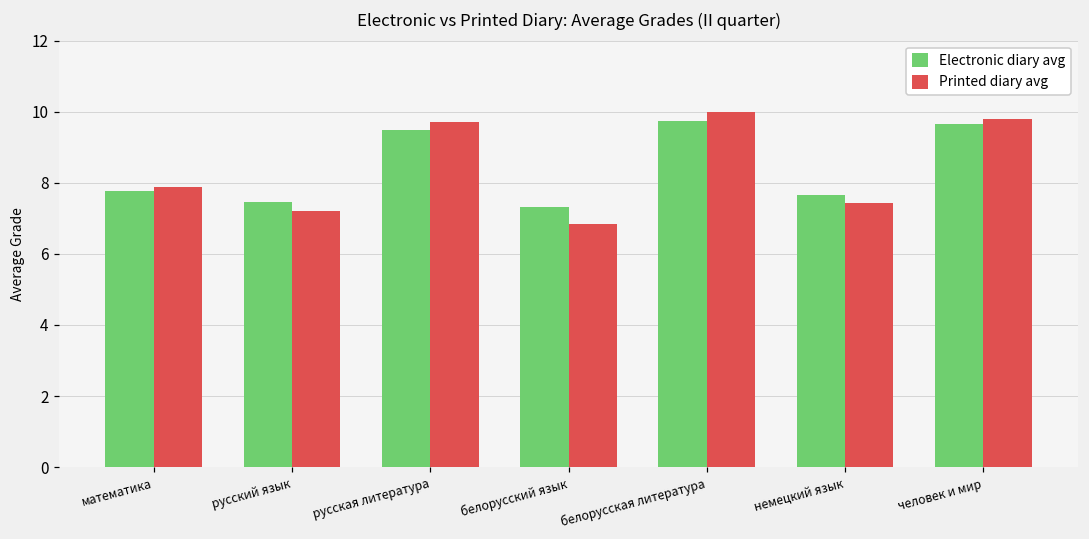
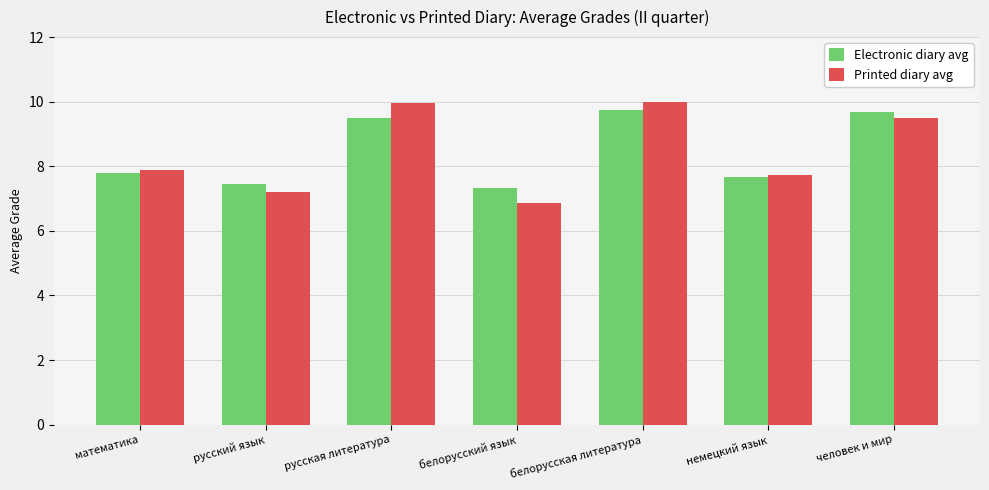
  {
    "Electronic diary avg": {
      "математика": 7.8,
      "русский язык": 7.5,
      "русская литература": 9.5,
      "белорусский язык": 7.3,
      "белорусская литература": 9.8,
      "немецкий язык": 7.7,
      "человек и мир": 9.7
    },
    "Printed diary avg": {
      "математика": 7.9,
      "русский язык": 7.2,
-     "русская литература": 9.7,
+     "русская литература": 10.0,
      "белорусский язык": 6.9,
      "белорусская литература": 10.0,
-     "немецкий язык": 7.4,
-     "человек и мир": 9.8
+     "немецкий язык": 7.7,
+     "человек и мир": 9.5
    }
  }
